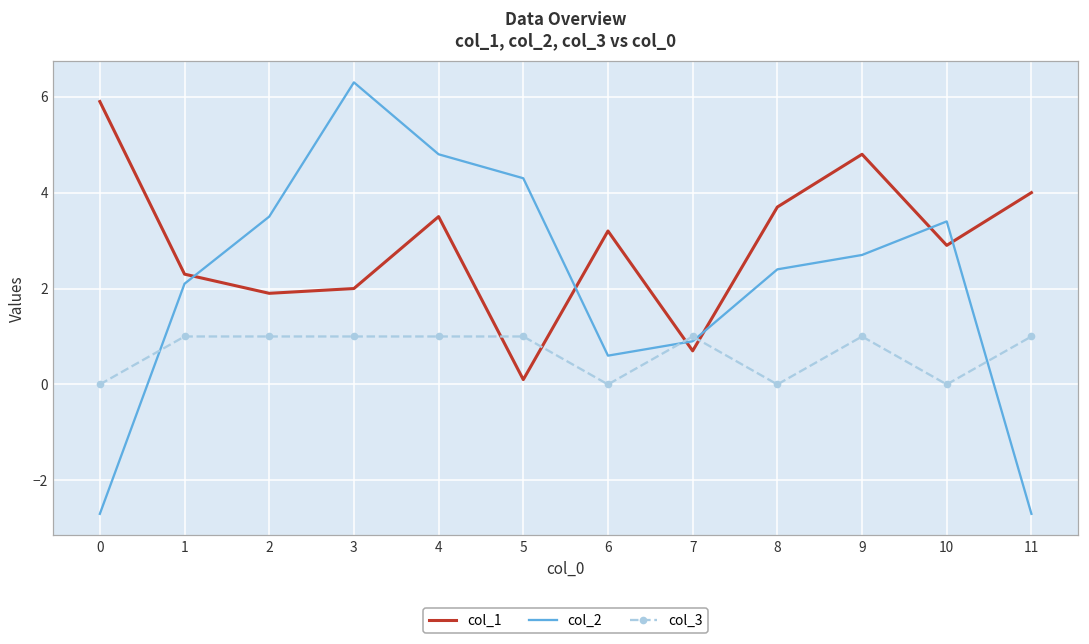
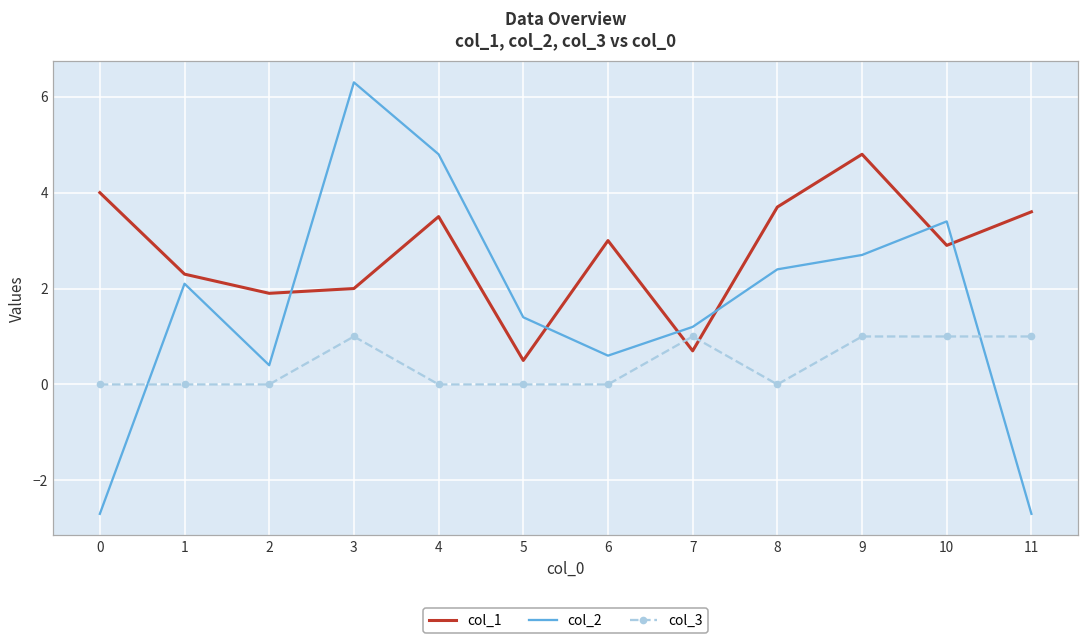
  {
    "col_1": {
-     "0": 5.9,
+     "0": 4.0,
      "1": 2.3,
      "2": 1.9,
      "3": 2.0,
      "4": 3.5,
-     "5": 0.1,
-     "6": 3.2,
+     "5": 0.5,
+     "6": 3.0,
      "7": 0.7,
      "8": 3.7,
      "9": 4.8,
      "10": 2.9,
-     "11": 4.0
+     "11": 3.6
    },
    "col_2": {
      "0": -2.7,
      "1": 2.1,
-     "2": 3.5,
+     "2": 0.4,
      "3": 6.3,
      "4": 4.8,
-     "5": 4.3,
+     "5": 1.4,
      "6": 0.6,
-     "7": 0.9,
+     "7": 1.2,
      "8": 2.4,
      "9": 2.7,
      "10": 3.4,
      "11": -2.7
    },
    "col_3": {
      "0": 0,
-     "1": 1,
-     "2": 1,
+     "1": 0,
+     "2": 0,
      "3": 1,
-     "4": 1,
-     "5": 1,
+     "4": 0,
+     "5": 0,
      "6": 0,
      "7": 1,
      "8": 0,
      "9": 1,
-     "10": 0,
+     "10": 1,
      "11": 1
    }
  }
